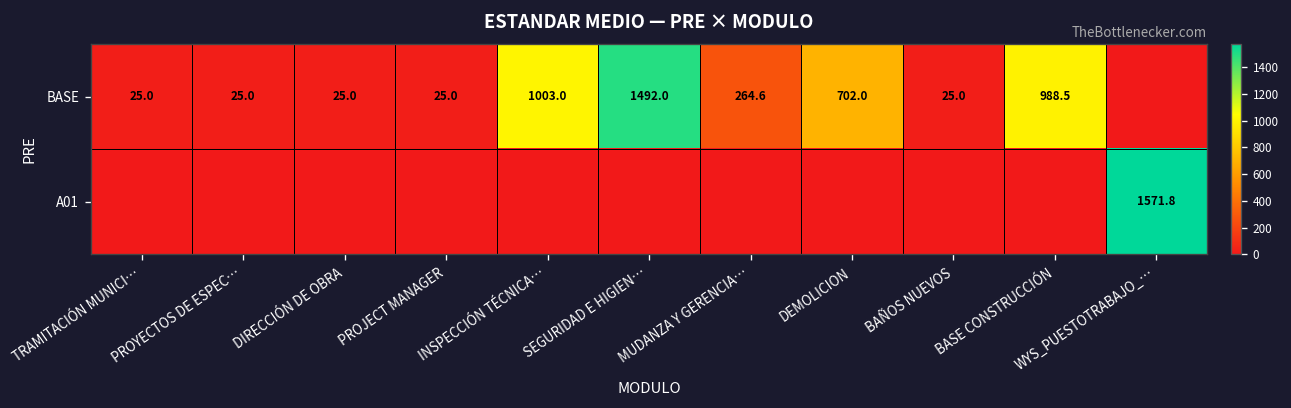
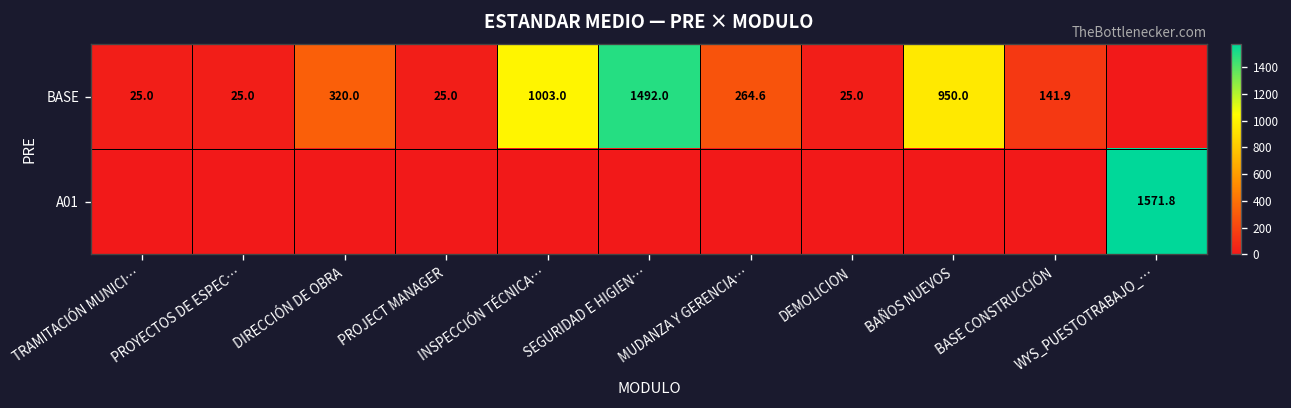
  {
    "BASE": {
      "TRAMITACIÓN MUNICI…": 25.0,
      "PROYECTOS DE ESPEC…": 25.0,
-     "DIRECCIÓN DE OBRA": 25.0,
+     "DIRECCIÓN DE OBRA": 320.0,
      "PROJECT MANAGER": 25.0,
      "INSPECCIÓN TÉCNICA…": 1003.0,
      "SEGURIDAD E HIGIEN…": 1492.0,
      "MUDANZA Y GERENCIA…": 264.6,
-     "DEMOLICION": 702.0,
-     "BAÑOS NUEVOS": 25.0,
-     "BASE CONSTRUCCIÓN": 988.5
+     "DEMOLICION": 25.0,
+     "BAÑOS NUEVOS": 950.0,
+     "BASE CONSTRUCCIÓN": 141.9
    },
    "A01": {
      "WYS_PUESTOTRABAJO_…": 1571.8
    }
  }
